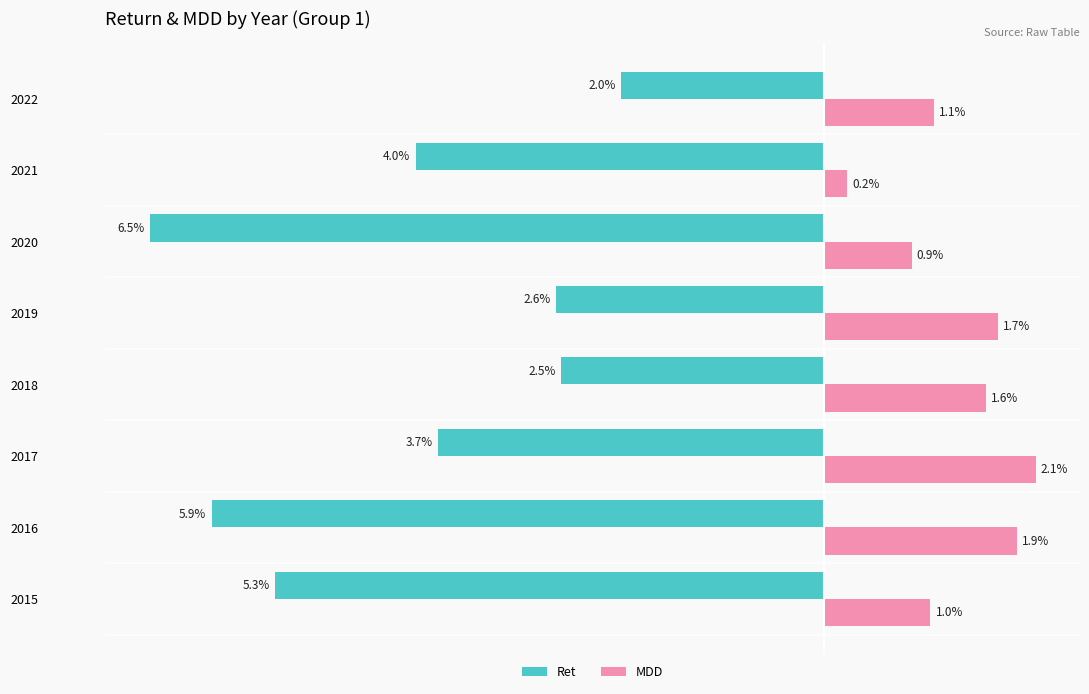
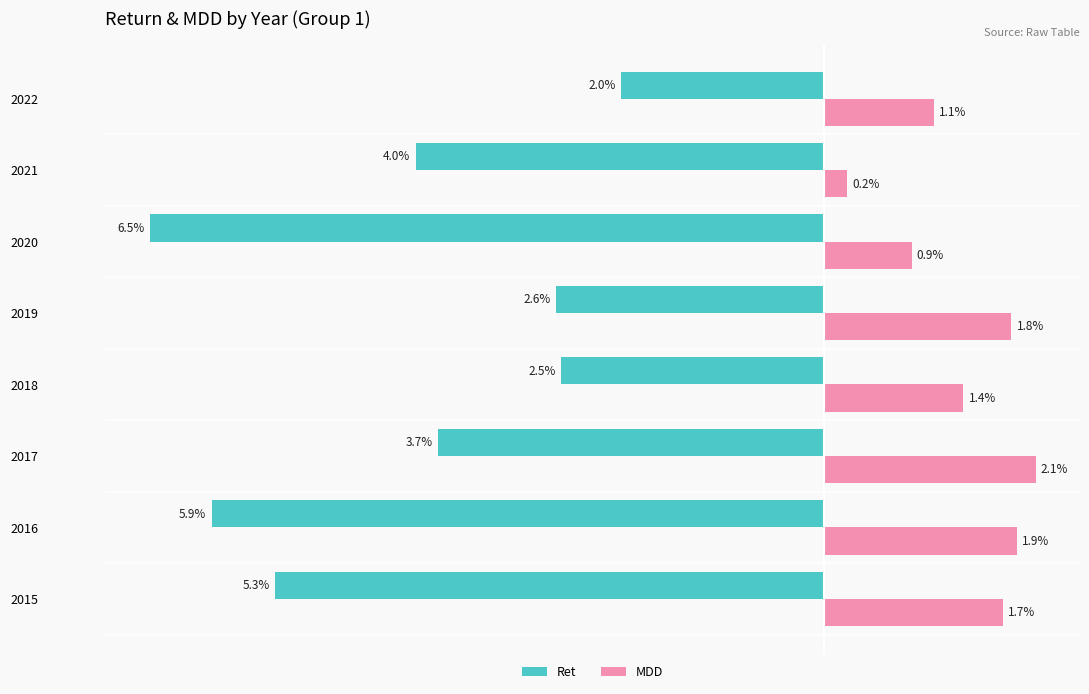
  {
    "MDD": {
      "2022": "1.1%",
      "2021": "0.2%",
      "2020": "0.9%",
-     "2019": "1.7%",
-     "2018": "1.6%",
+     "2019": "1.8%",
+     "2018": "1.4%",
      "2017": "2.1%",
      "2016": "1.9%",
-     "2015": "1.0%"
+     "2015": "1.7%"
    }
  }
